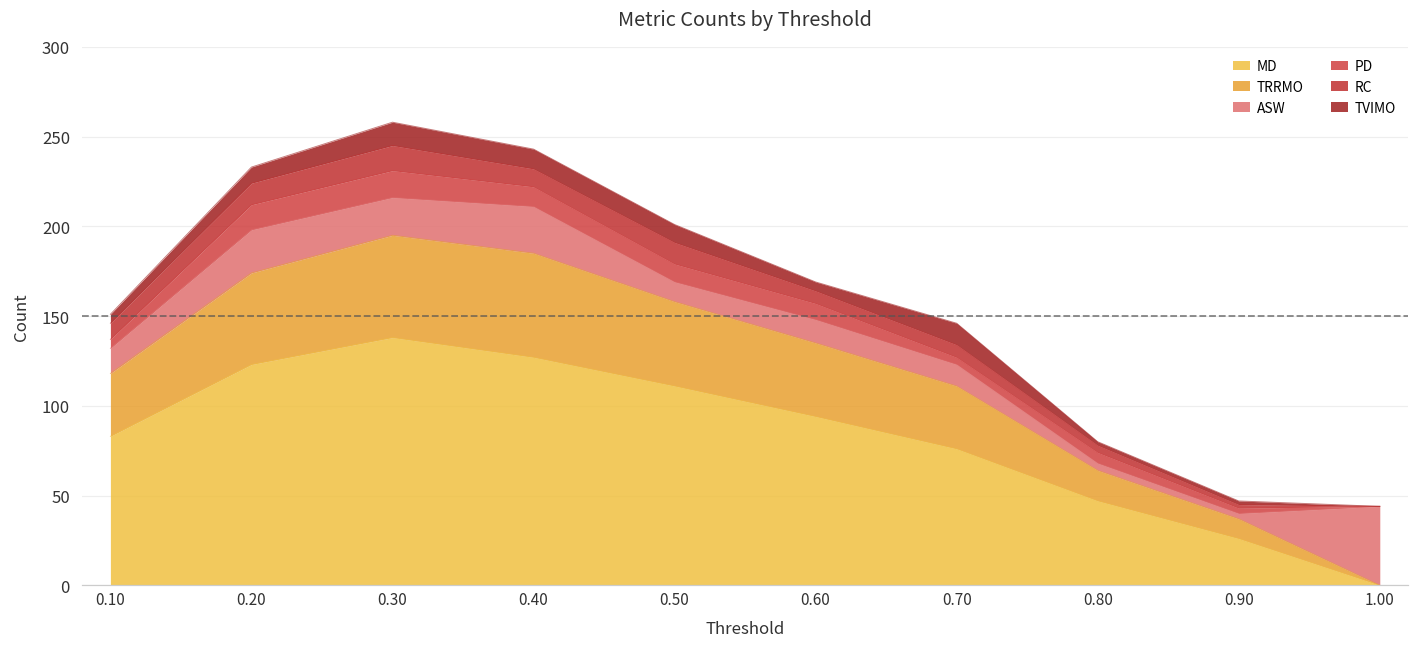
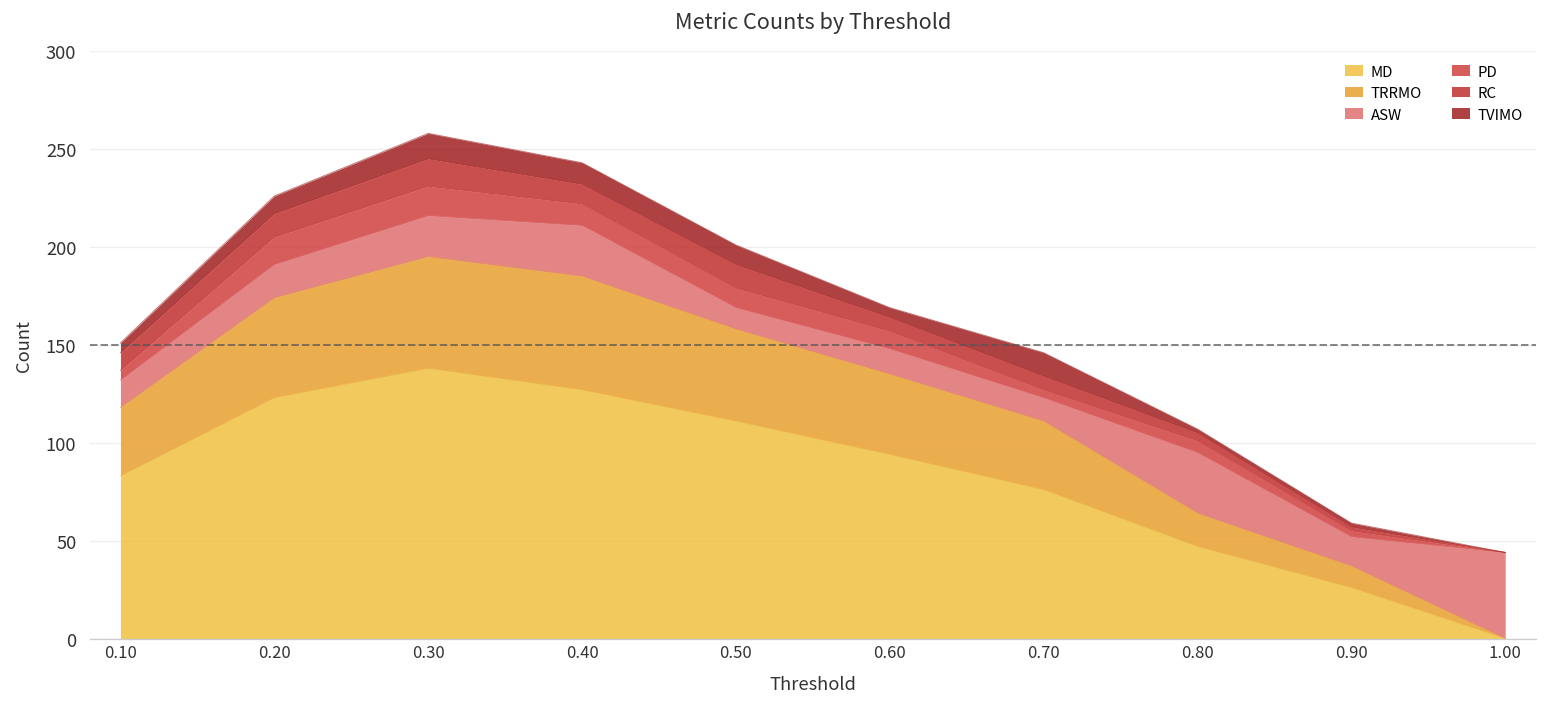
  {
    "ASW": {
      "0.10": 14,
-     "0.20": 24,
+     "0.20": 17,
      "0.30": 21,
      "0.40": 26,
      "0.50": 11,
      "0.60": 13,
      "0.70": 12,
-     "0.80": 4,
-     "0.90": 3
+     "0.80": 31,
+     "0.90": 15
    }
  }
